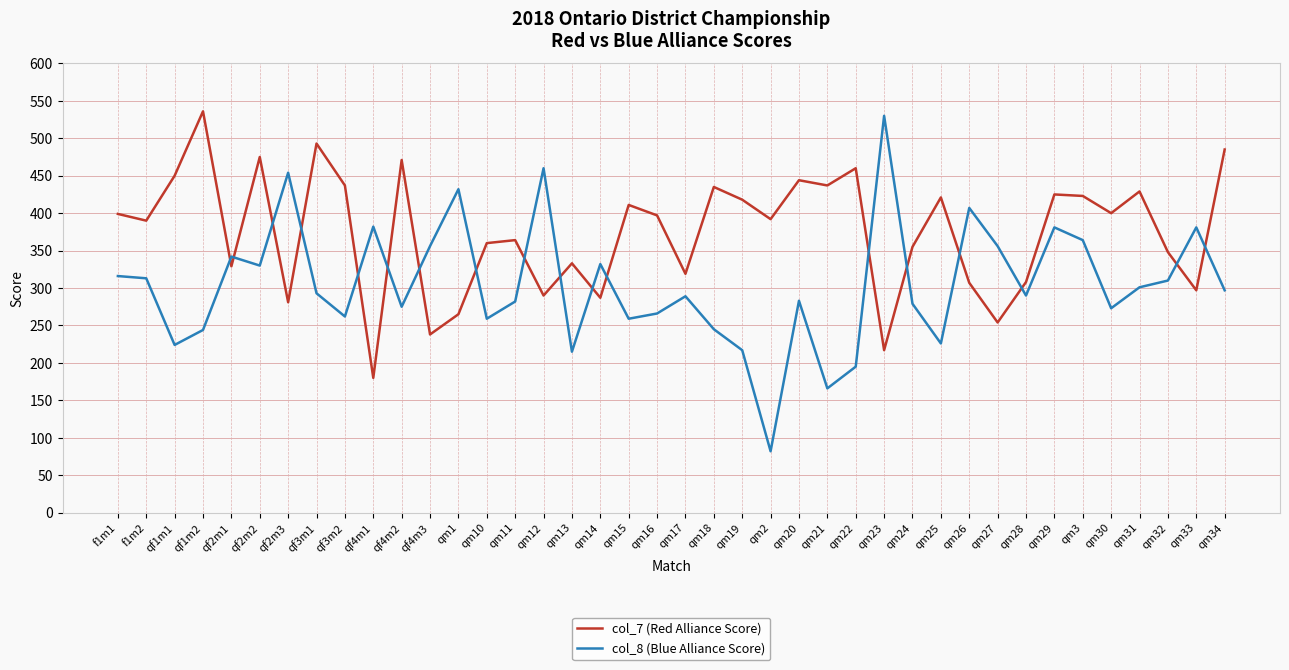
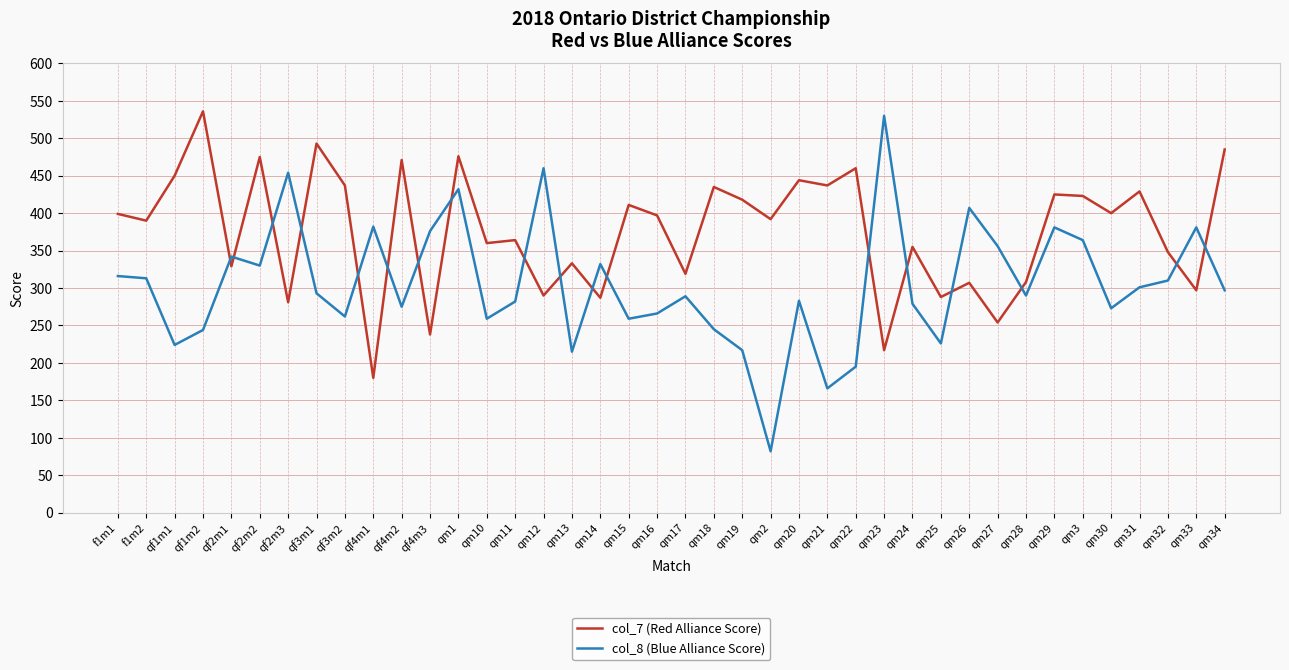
  {
    "col_7 (Red Alliance Score)": {
      "f1m1": 400,
      "f1m2": 390,
      "qf1m1": 450,
      "qf1m2": 540,
      "qf2m1": 330,
      "qf2m2": 480,
      "qf2m3": 280,
      "qf3m1": 490,
      "qf3m2": 440,
      "qf4m1": 180,
      "qf4m2": 470,
      "qf4m3": 240,
-     "qm1": 270,
+     "qm1": 480,
      "qm10": 360,
      "qm11": 360,
      "qm12": 290,
      "qm13": 330,
      "qm14": 290,
      "qm15": 410,
      "qm16": 400,
      "qm17": 320,
      "qm18": 440,
      "qm19": 420,
      "qm2": 390,
      "qm20": 440,
      "qm21": 440,
      "qm22": 460,
      "qm23": 220,
      "qm24": 360,
-     "qm25": 420,
+     "qm25": 290,
      "qm26": 310,
      "qm27": 250,
      "qm28": 310,
      "qm29": 430,
      "qm3": 420,
      "qm30": 400,
      "qm31": 430,
      "qm32": 350,
      "qm33": 300,
      "qm34": 490
    },
    "col_8 (Blue Alliance Score)": {
      "f1m1": 320,
      "f1m2": 310,
      "qf1m1": 220,
      "qf1m2": 240,
      "qf2m1": 340,
      "qf2m2": 330,
      "qf2m3": 450,
      "qf3m1": 290,
      "qf3m2": 260,
      "qf4m1": 380,
      "qf4m2": 280,
-     "qf4m3": 360,
+     "qf4m3": 380,
      "qm1": 430,
      "qm10": 260,
      "qm11": 280,
      "qm12": 460,
      "qm13": 220,
      "qm14": 330,
      "qm15": 260,
      "qm16": 270,
      "qm17": 290,
      "qm18": 250,
      "qm19": 220,
      "qm2": 80,
      "qm20": 280,
      "qm21": 170,
      "qm22": 200,
      "qm23": 530,
      "qm24": 280,
      "qm25": 230,
      "qm26": 410,
      "qm27": 360,
      "qm28": 290,
      "qm29": 380,
      "qm3": 360,
      "qm30": 270,
      "qm31": 300,
      "qm32": 310,
      "qm33": 380,
      "qm34": 300
    }
  }
